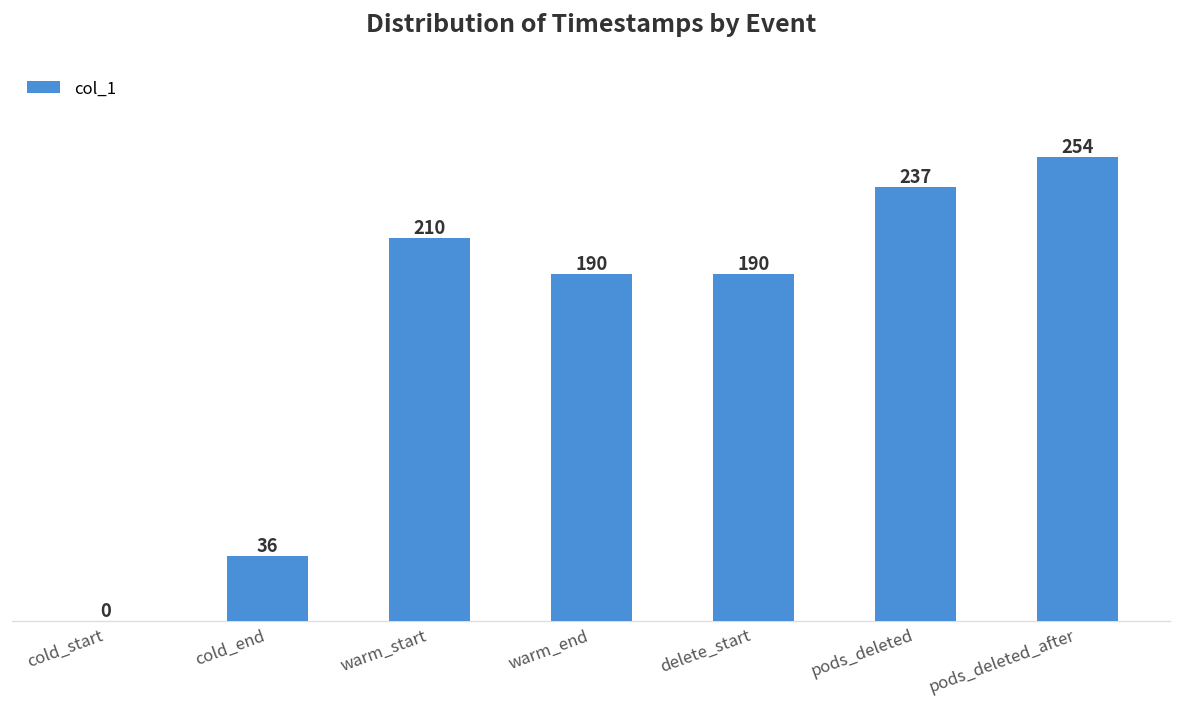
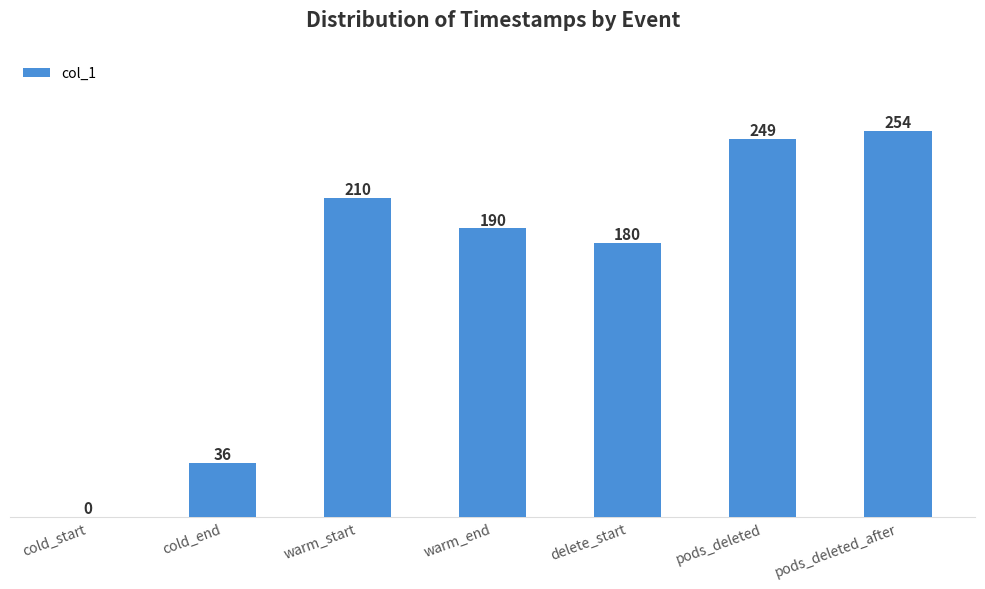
  {
    "cold_start": 0,
    "cold_end": 36,
    "warm_start": 210,
    "warm_end": 190,
-   "delete_start": 190,
-   "pods_deleted": 237,
+   "delete_start": 180,
+   "pods_deleted": 249,
    "pods_deleted_after": 254
  }
